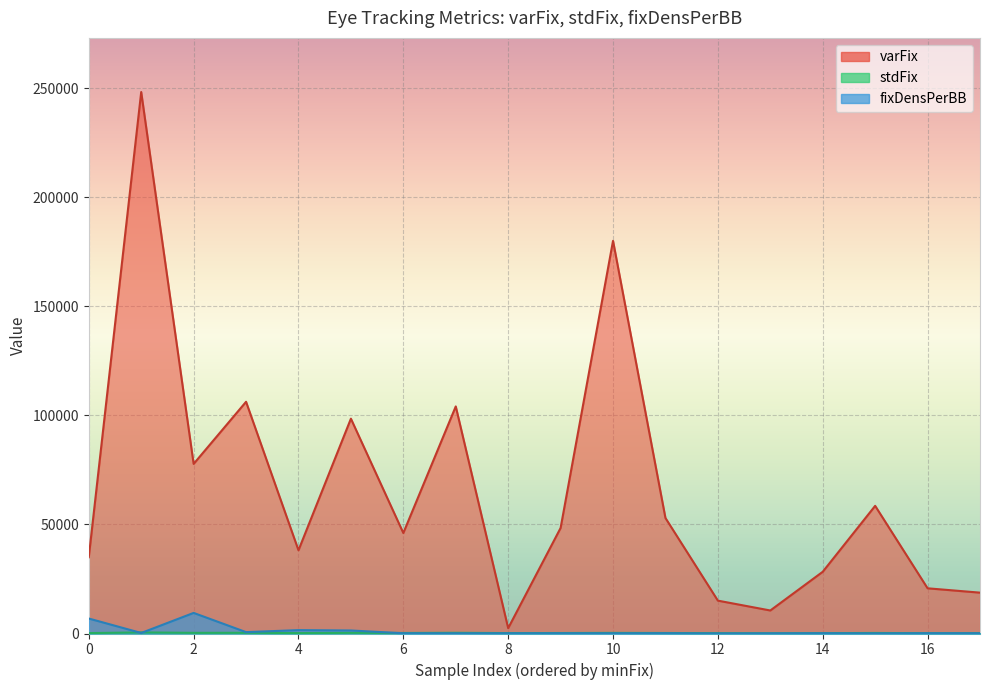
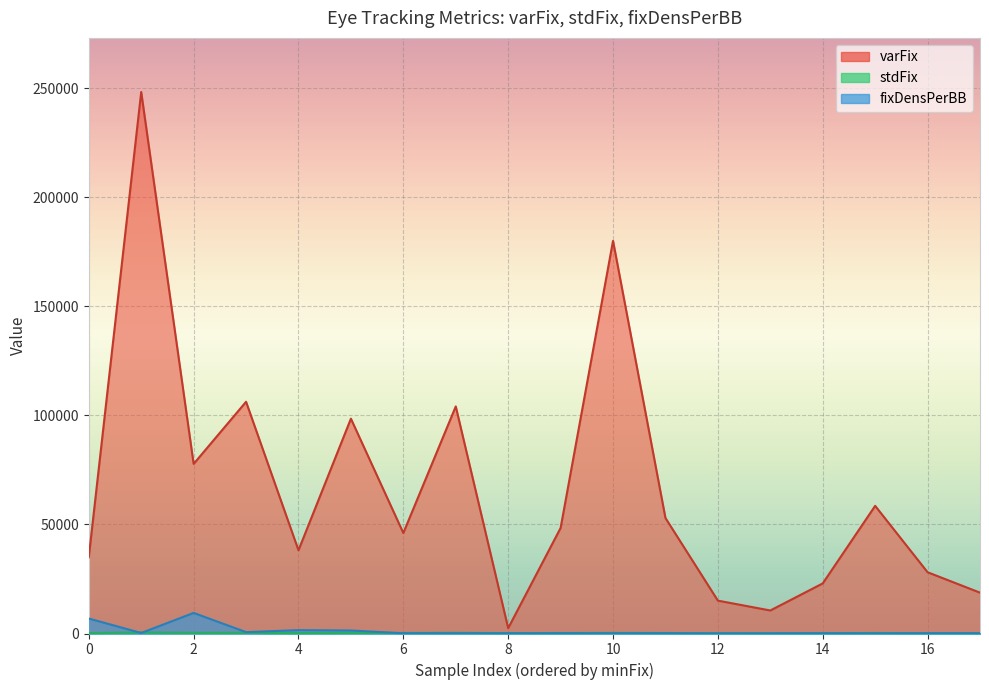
  {
    "varFix": {
      "0": 35000,
      "2": 78000,
      "4": 38000,
      "6": 46000,
      "8": 2000,
      "10": 180000,
      "12": 15000,
-     "14": 28000,
-     "16": 21000
+     "14": 23000,
+     "16": 28000
    },
    "stdFix": {
      "0": 0,
      "2": 0,
      "4": 0
    },
    "fixDensPerBB": {
      "0": 7000,
      "2": 9000,
      "4": 2000
    }
  }
